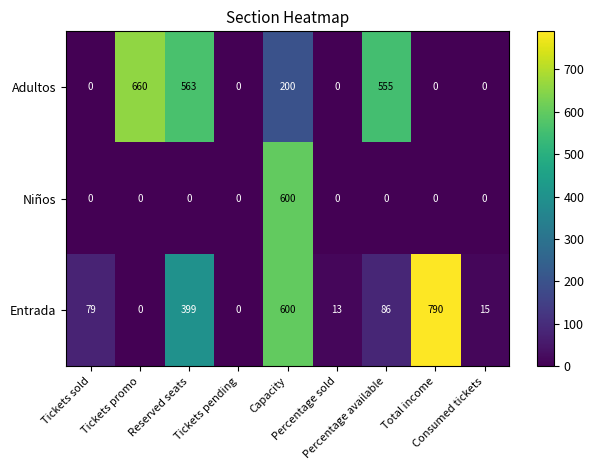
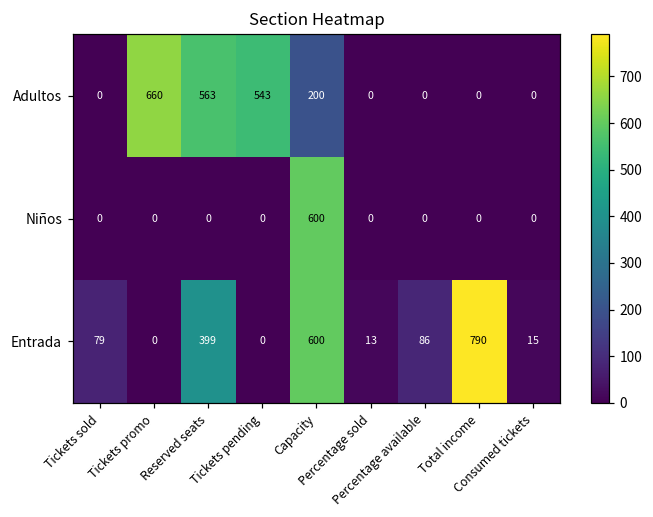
  {
    "Adultos": {
      "Tickets sold": 0,
      "Tickets promo": 660,
      "Reserved seats": 563,
-     "Tickets pending": 0,
+     "Tickets pending": 543,
      "Capacity": 200,
      "Percentage sold": 0,
-     "Percentage available": 555,
+     "Percentage available": 0,
      "Total income": 0,
      "Consumed tickets": 0
    },
    "Niños": {
      "Tickets sold": 0,
      "Tickets promo": 0,
      "Reserved seats": 0,
      "Tickets pending": 0,
      "Capacity": 600,
      "Percentage sold": 0,
      "Percentage available": 0,
      "Total income": 0,
      "Consumed tickets": 0
    },
    "Entrada": {
      "Tickets sold": 79,
      "Tickets promo": 0,
      "Reserved seats": 399,
      "Tickets pending": 0,
      "Capacity": 600,
      "Percentage sold": 13,
      "Percentage available": 86,
      "Total income": 790,
      "Consumed tickets": 15
    }
  }
